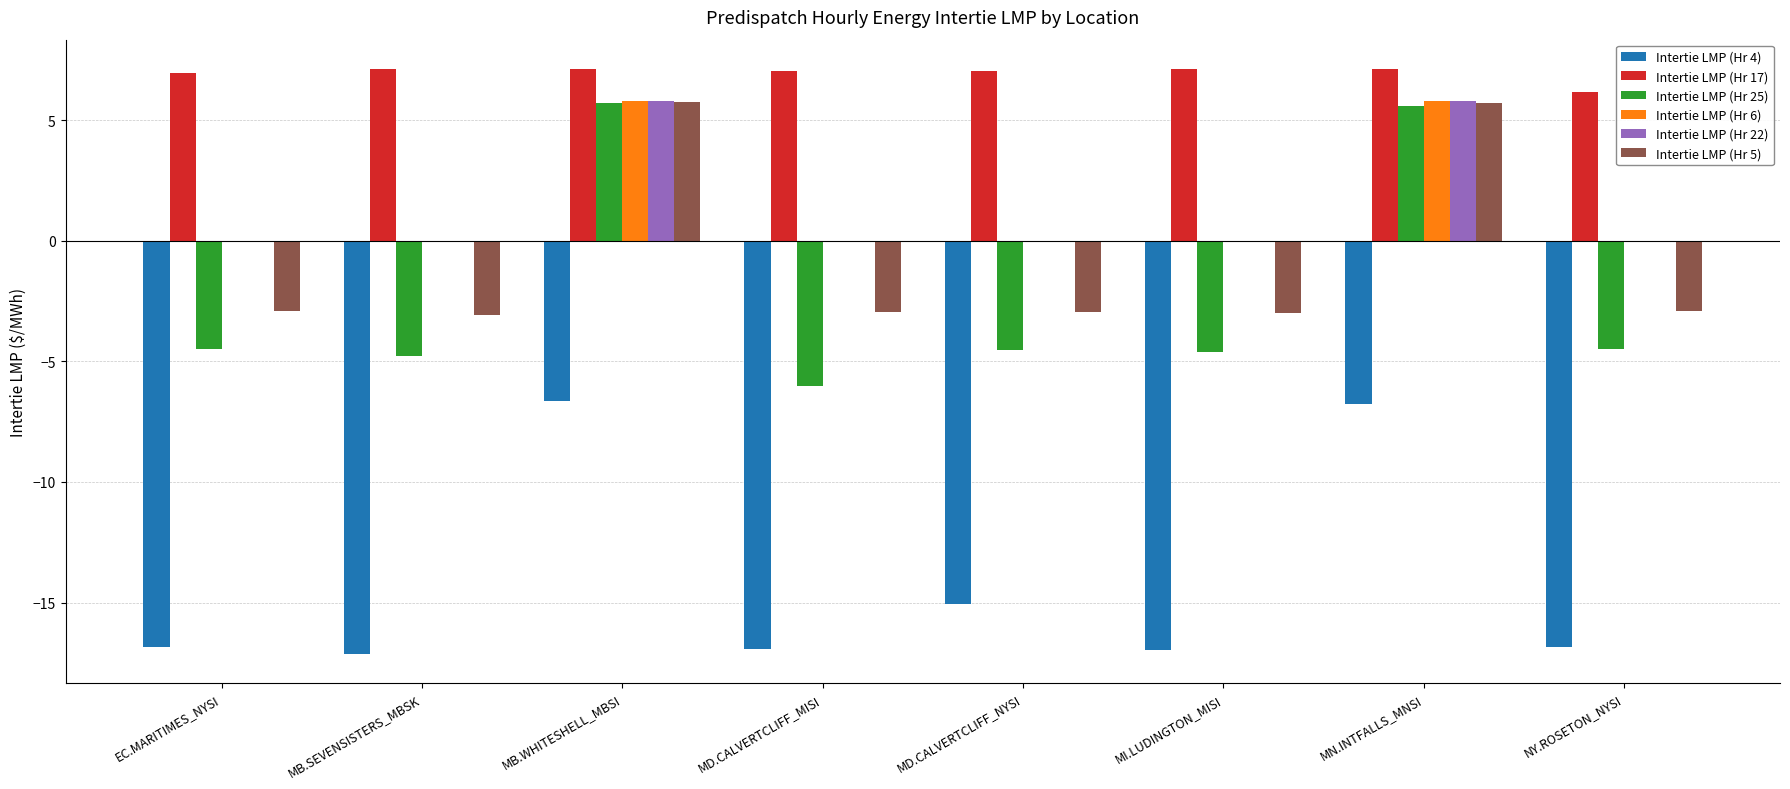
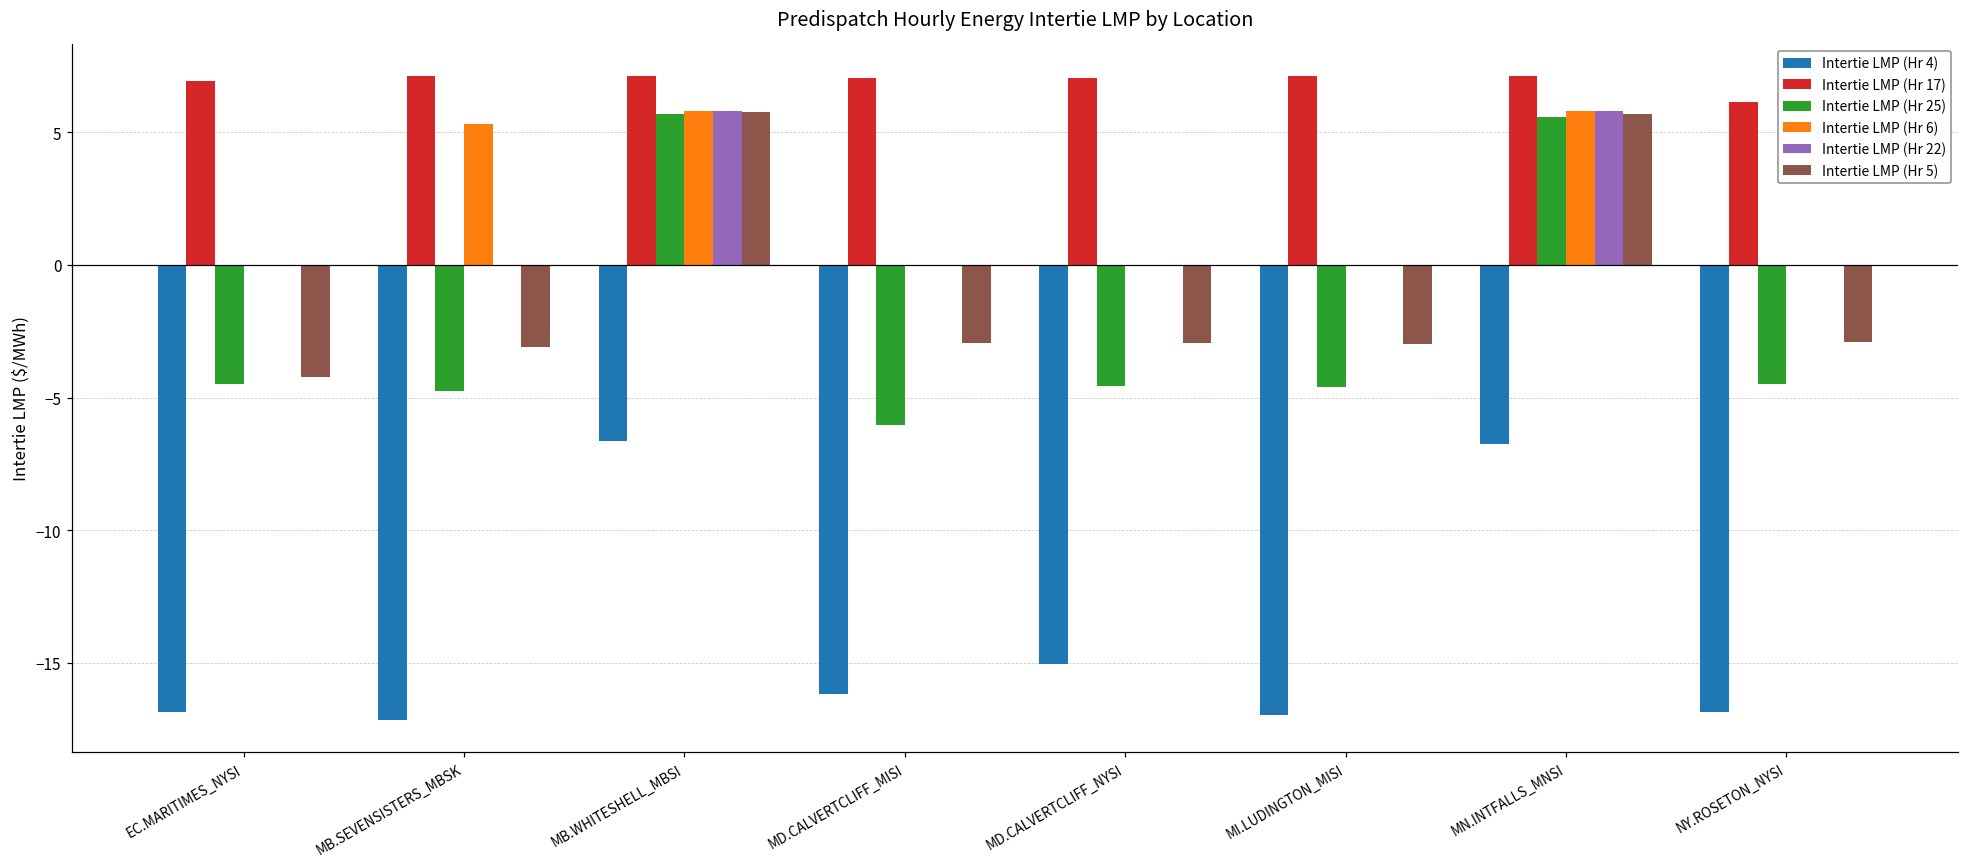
  {
    "Intertie LMP (Hr 4)": {
      "EC.MARITIMES_NYSI": -16.8,
      "MB.SEVENSISTERS_MBSK": -17.1,
      "MB.WHITESHELL_MBSI": -6.6,
-     "MD.CALVERTCLIFF_MISI": -16.9,
+     "MD.CALVERTCLIFF_MISI": -16.2,
      "MD.CALVERTCLIFF_NYSI": -15.0,
      "MI.LUDINGTON_MISI": -17.0,
      "MN.INTFALLS_MNSI": -6.8,
      "NY.ROSETON_NYSI": -16.8
    },
    "Intertie LMP (Hr 17)": {
      "EC.MARITIMES_NYSI": 6.9,
      "MB.SEVENSISTERS_MBSK": 7.1,
      "MB.WHITESHELL_MBSI": 7.1,
      "MD.CALVERTCLIFF_MISI": 7.0,
      "MD.CALVERTCLIFF_NYSI": 7.0,
      "MI.LUDINGTON_MISI": 7.1,
      "MN.INTFALLS_MNSI": 7.1,
      "NY.ROSETON_NYSI": 6.2
    },
    "Intertie LMP (Hr 25)": {
      "EC.MARITIMES_NYSI": -4.5,
      "MB.SEVENSISTERS_MBSK": -4.8,
      "MB.WHITESHELL_MBSI": 5.7,
      "MD.CALVERTCLIFF_MISI": -6.0,
      "MD.CALVERTCLIFF_NYSI": -4.6,
      "MI.LUDINGTON_MISI": -4.6,
      "MN.INTFALLS_MNSI": 5.6,
      "NY.ROSETON_NYSI": -4.5
    },
    "Intertie LMP (Hr 6)": {
      "EC.MARITIMES_NYSI": 0.0,
-     "MB.SEVENSISTERS_MBSK": 0.0,
+     "MB.SEVENSISTERS_MBSK": 5.3,
      "MB.WHITESHELL_MBSI": 5.8,
      "MD.CALVERTCLIFF_MISI": 0.0,
      "MD.CALVERTCLIFF_NYSI": 0.0,
      "MI.LUDINGTON_MISI": 0.0,
      "MN.INTFALLS_MNSI": 5.8,
      "NY.ROSETON_NYSI": 0.0
    },
    "Intertie LMP (Hr 22)": {
      "EC.MARITIMES_NYSI": 0.0,
      "MB.SEVENSISTERS_MBSK": 0.0,
      "MB.WHITESHELL_MBSI": 5.8,
      "MD.CALVERTCLIFF_MISI": 0.0,
      "MD.CALVERTCLIFF_NYSI": 0.0,
      "MI.LUDINGTON_MISI": 0.0,
      "MN.INTFALLS_MNSI": 5.8,
      "NY.ROSETON_NYSI": 0.0
    },
    "Intertie LMP (Hr 5)": {
-     "EC.MARITIMES_NYSI": -2.9,
+     "EC.MARITIMES_NYSI": -4.2,
      "MB.SEVENSISTERS_MBSK": -3.1,
      "MB.WHITESHELL_MBSI": 5.8,
      "MD.CALVERTCLIFF_MISI": -3.0,
      "MD.CALVERTCLIFF_NYSI": -3.0,
      "MI.LUDINGTON_MISI": -3.0,
      "MN.INTFALLS_MNSI": 5.7,
      "NY.ROSETON_NYSI": -2.9
    }
  }
